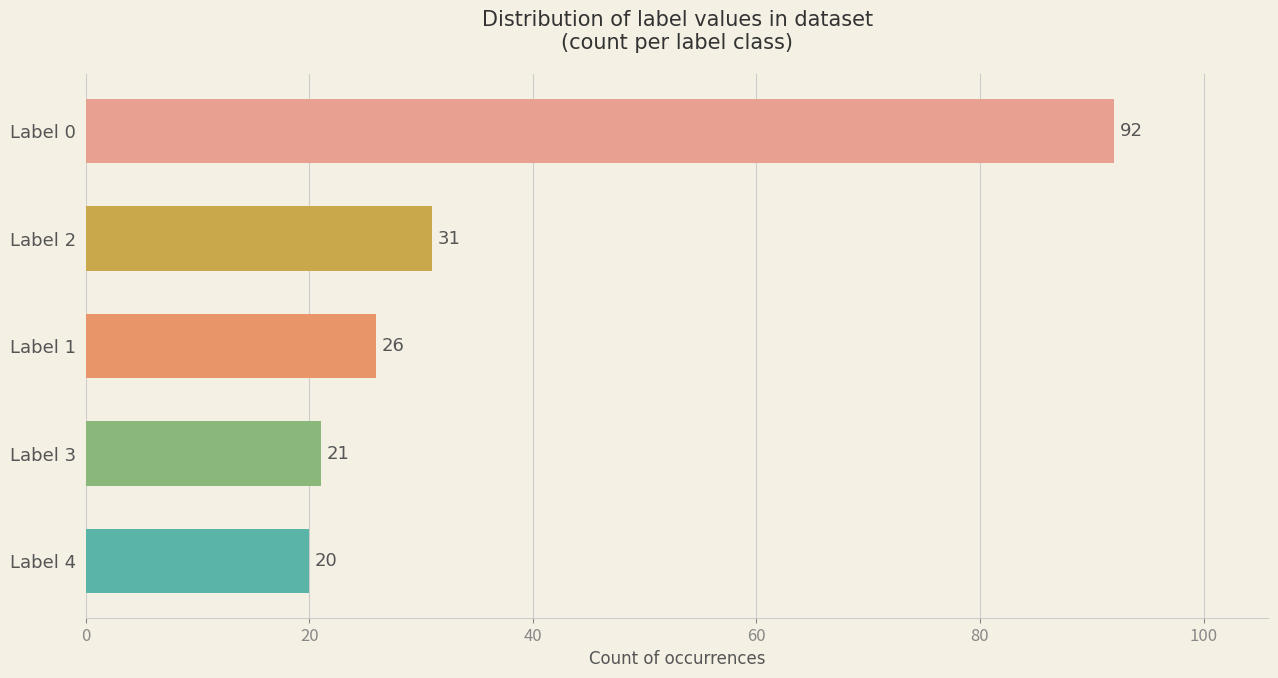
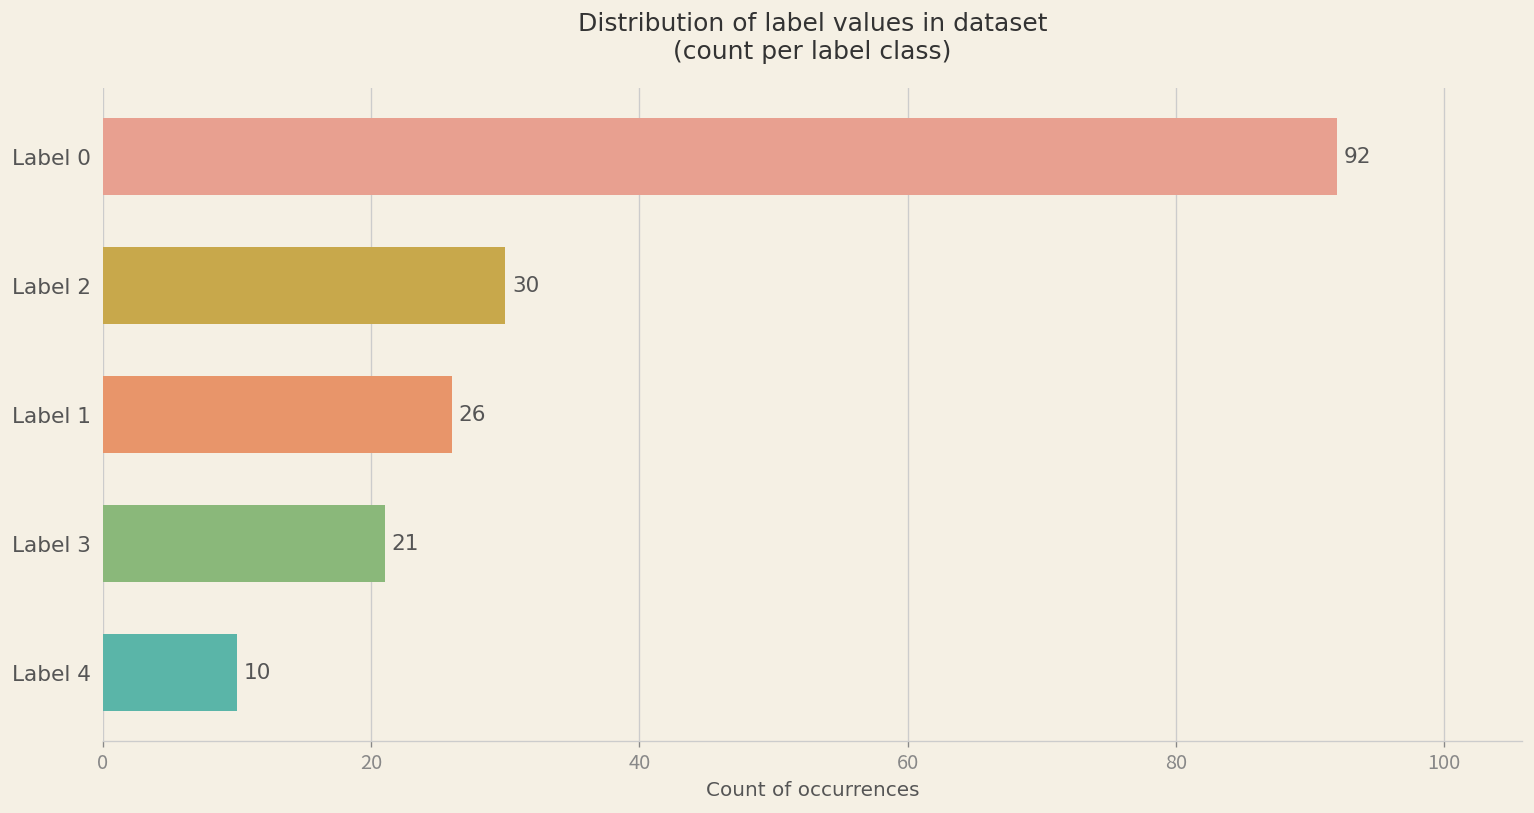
  {
    "Label 0": 92,
-   "Label 2": 31,
+   "Label 2": 30,
    "Label 1": 26,
    "Label 3": 21,
-   "Label 4": 20
+   "Label 4": 10
  }
